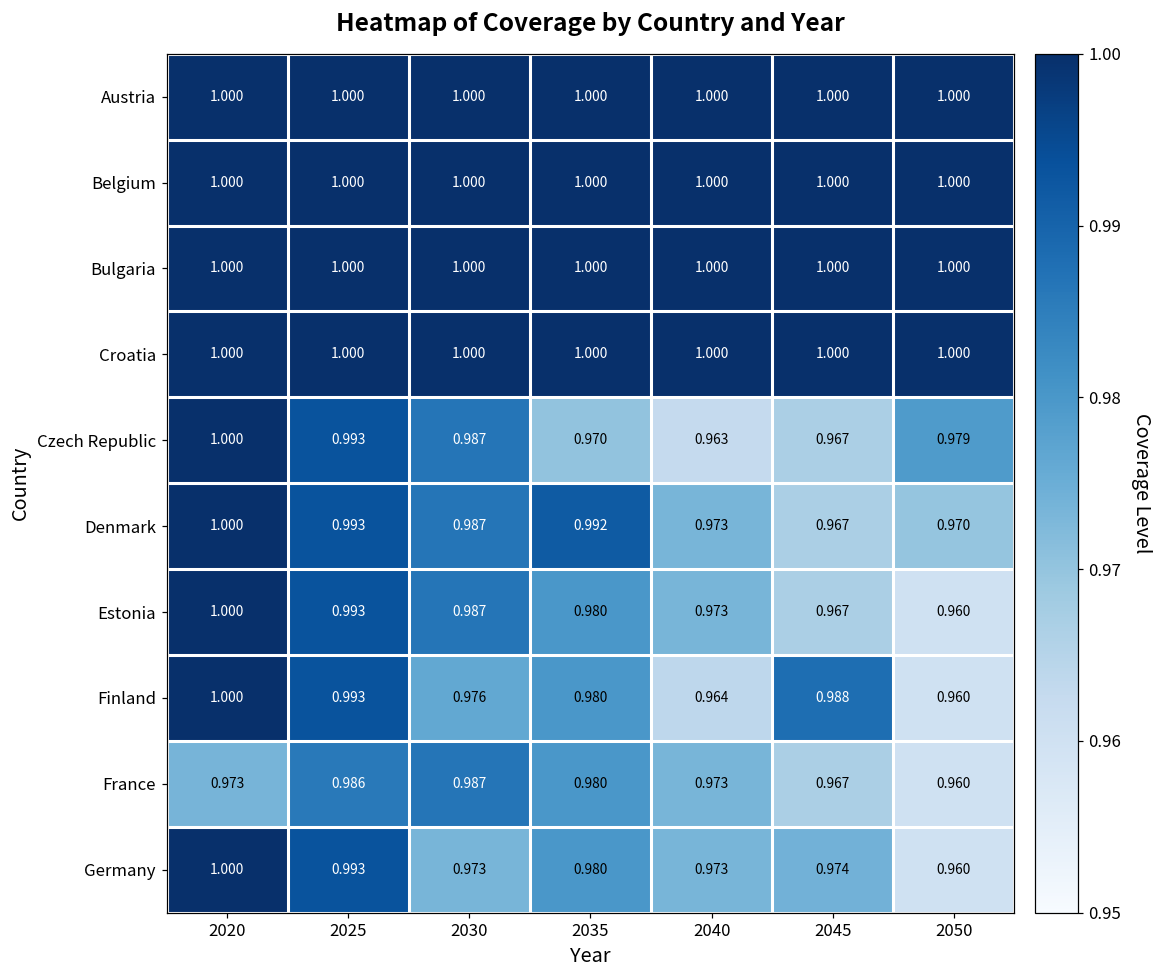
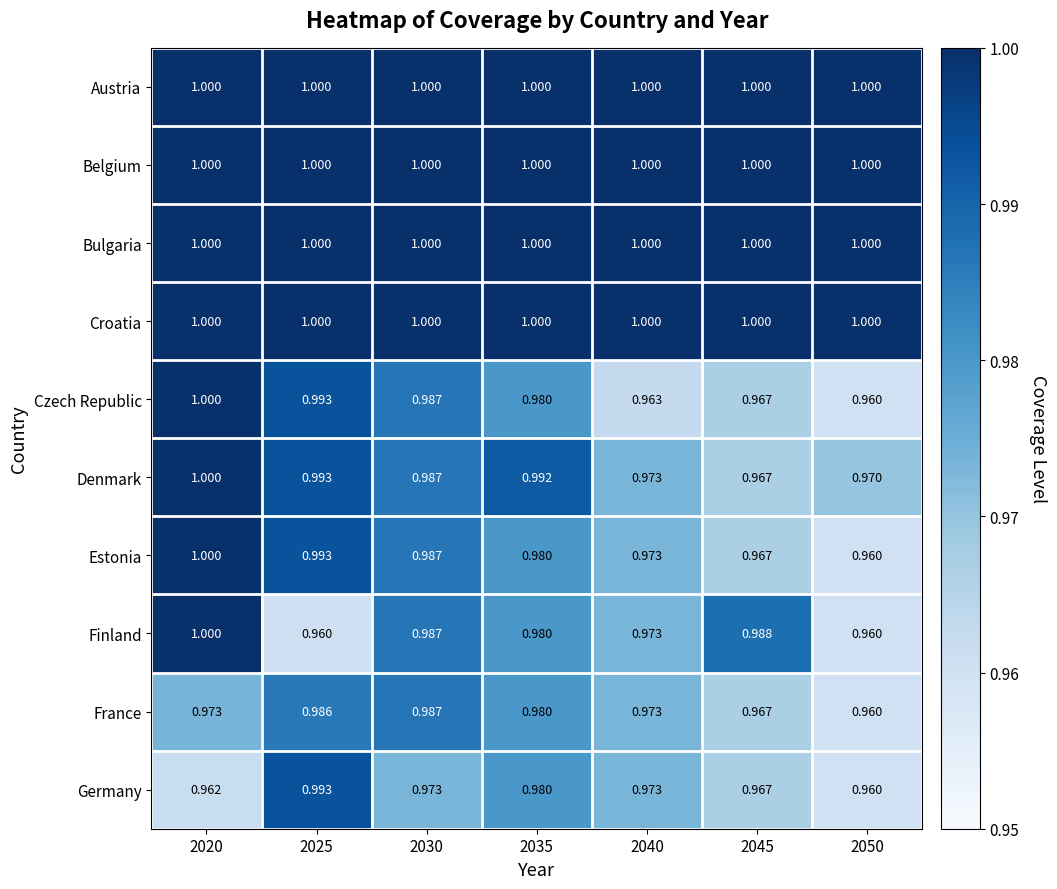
  {
    "Austria": {
      "2020": 1.000,
      "2025": 1.000,
      "2030": 1.000,
      "2035": 1.000,
      "2040": 1.000,
      "2045": 1.000,
      "2050": 1.000
    },
    "Belgium": {
      "2020": 1.000,
      "2025": 1.000,
      "2030": 1.000,
      "2035": 1.000,
      "2040": 1.000,
      "2045": 1.000,
      "2050": 1.000
    },
    "Bulgaria": {
      "2020": 1.000,
      "2025": 1.000,
      "2030": 1.000,
      "2035": 1.000,
      "2040": 1.000,
      "2045": 1.000,
      "2050": 1.000
    },
    "Croatia": {
      "2020": 1.000,
      "2025": 1.000,
      "2030": 1.000,
      "2035": 1.000,
      "2040": 1.000,
      "2045": 1.000,
      "2050": 1.000
    },
    "Czech Republic": {
      "2020": 1.000,
      "2025": 0.993,
      "2030": 0.987,
-     "2035": 0.970,
+     "2035": 0.980,
      "2040": 0.963,
      "2045": 0.967,
-     "2050": 0.979
+     "2050": 0.960
    },
    "Denmark": {
      "2020": 1.000,
      "2025": 0.993,
      "2030": 0.987,
      "2035": 0.992,
      "2040": 0.973,
      "2045": 0.967,
      "2050": 0.970
    },
    "Estonia": {
      "2020": 1.000,
      "2025": 0.993,
      "2030": 0.987,
      "2035": 0.980,
      "2040": 0.973,
      "2045": 0.967,
      "2050": 0.960
    },
    "Finland": {
      "2020": 1.000,
-     "2025": 0.993,
-     "2030": 0.976,
+     "2025": 0.960,
+     "2030": 0.987,
      "2035": 0.980,
-     "2040": 0.964,
+     "2040": 0.973,
      "2045": 0.988,
      "2050": 0.960
    },
    "France": {
      "2020": 0.973,
      "2025": 0.986,
      "2030": 0.987,
      "2035": 0.980,
      "2040": 0.973,
      "2045": 0.967,
      "2050": 0.960
    },
    "Germany": {
-     "2020": 1.000,
+     "2020": 0.962,
      "2025": 0.993,
      "2030": 0.973,
      "2035": 0.980,
      "2040": 0.973,
-     "2045": 0.974,
+     "2045": 0.967,
      "2050": 0.960
    }
  }
